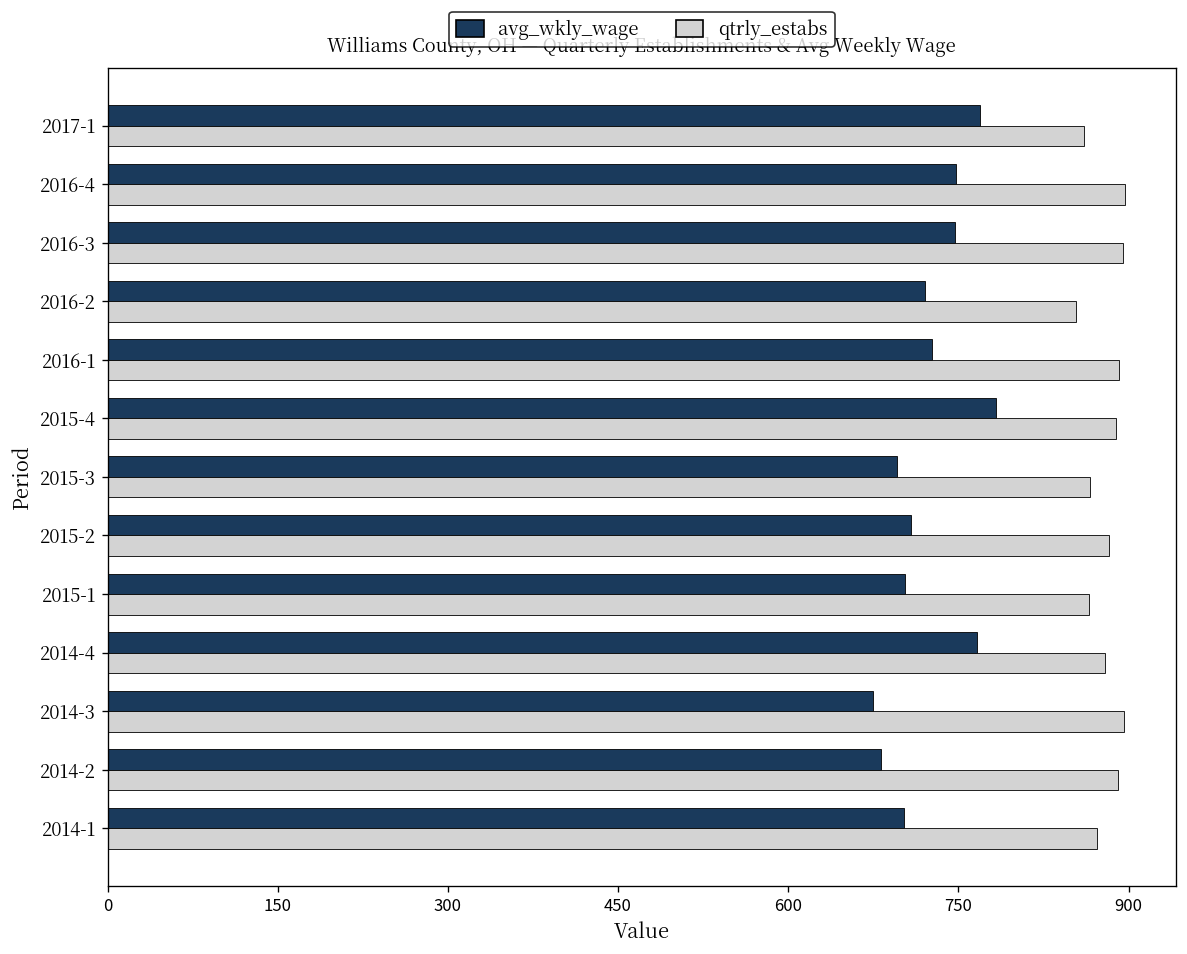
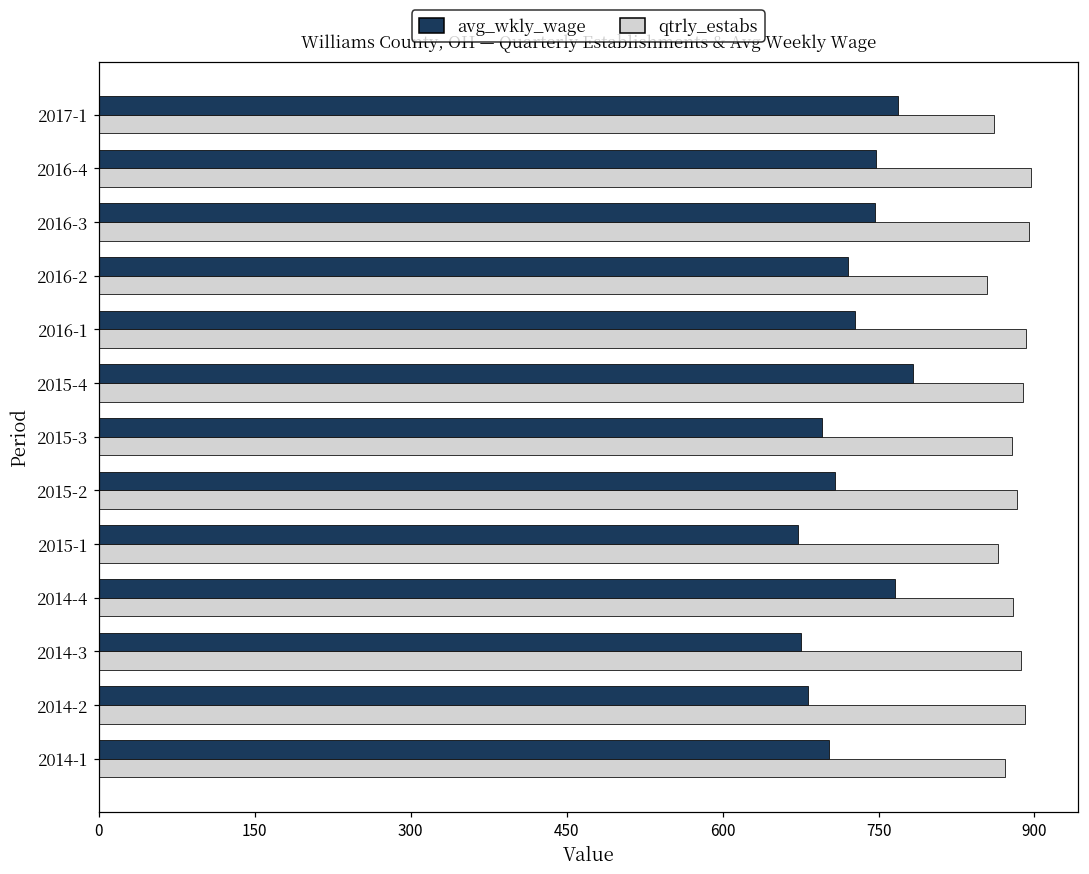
  {
    "avg_wkly_wage": {
      "2017-1": 770,
      "2016-4": 750,
      "2016-3": 750,
      "2016-2": 720,
      "2016-1": 730,
      "2015-4": 780,
      "2015-3": 700,
      "2015-2": 710,
-     "2015-1": 700,
+     "2015-1": 670,
      "2014-4": 770,
      "2014-3": 680,
      "2014-2": 680,
      "2014-1": 700
    },
    "qtrly_estabs": {
      "2017-1": 860,
      "2016-4": 900,
      "2016-3": 900,
      "2016-2": 850,
      "2016-1": 890,
      "2015-4": 890,
-     "2015-3": 870,
+     "2015-3": 880,
      "2015-2": 880,
      "2015-1": 870,
      "2014-4": 880,
-     "2014-3": 900,
+     "2014-3": 890,
      "2014-2": 890,
      "2014-1": 870
    }
  }
